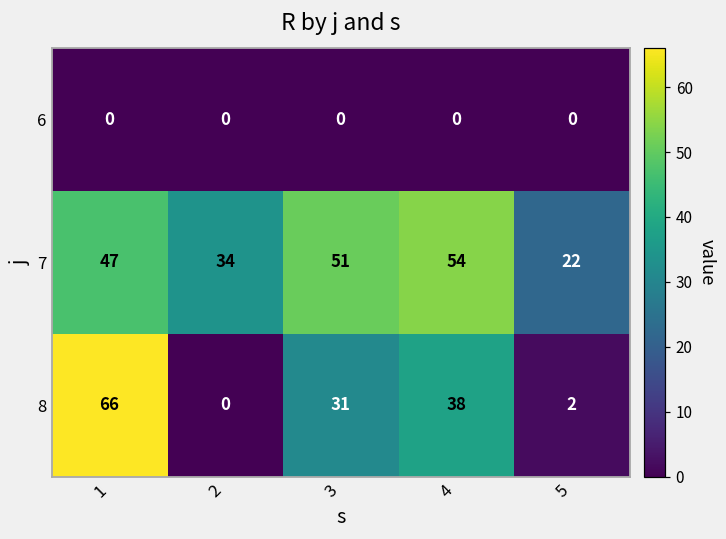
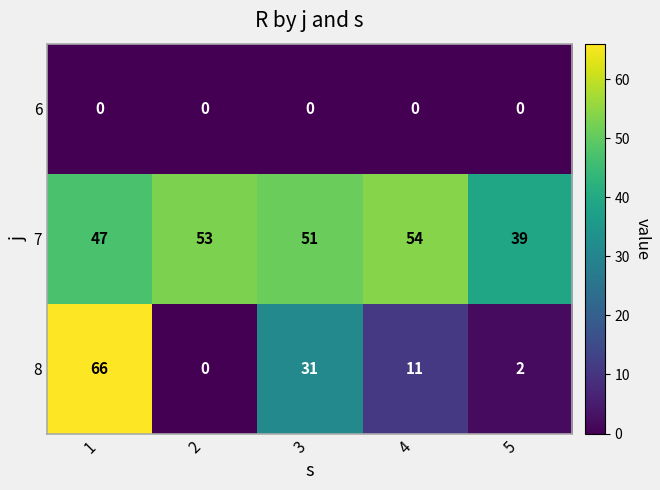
  {
    "6": {
      "1": 0,
      "2": 0,
      "3": 0,
      "4": 0,
      "5": 0
    },
    "7": {
      "1": 47,
-     "2": 34,
+     "2": 53,
      "3": 51,
      "4": 54,
-     "5": 22
+     "5": 39
    },
    "8": {
      "1": 66,
      "2": 0,
      "3": 31,
-     "4": 38,
+     "4": 11,
      "5": 2
    }
  }
